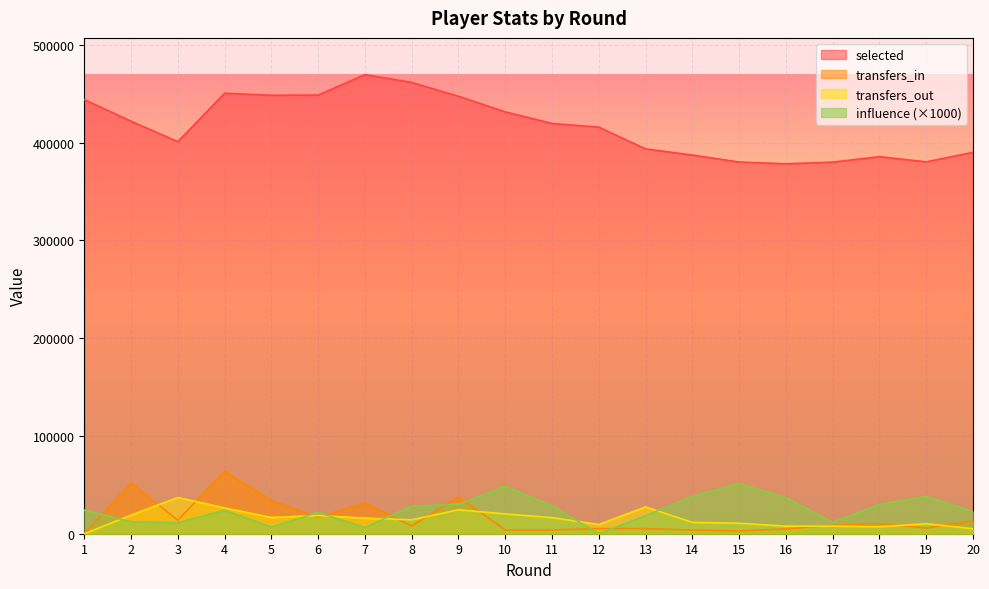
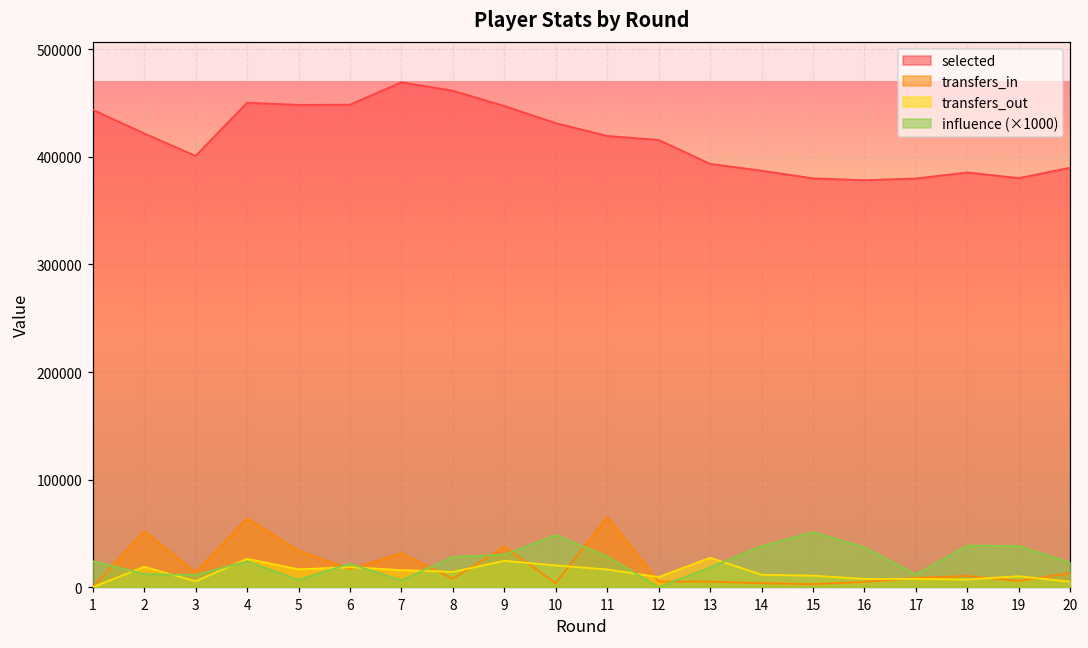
  {
    "selected": {
      "1": 440000,
      "2": 420000,
      "3": 400000,
      "4": 450000,
      "5": 450000,
      "6": 450000,
      "7": 470000,
      "8": 460000,
      "9": 450000,
      "10": 430000,
      "11": 420000,
      "12": 420000,
      "13": 390000,
      "14": 390000,
      "15": 380000,
      "16": 380000,
      "17": 380000,
      "18": 390000,
      "19": 380000,
      "20": 390000
    },
    "transfers_in": {
      "2": 50000,
      "4": 60000,
      "5": 30000,
      "7": 30000,
      "8": 10000,
      "9": 40000,
      "10": 0,
-     "11": 0,
+     "11": 70000,
      "12": 10000,
      "13": 10000,
      "14": 0,
      "15": 0,
      "16": 0,
      "18": 10000,
      "19": 10000,
      "20": 10000
    },
    "transfers_out": {
      "2": 20000,
-     "3": 40000,
+     "3": 10000,
      "5": 20000,
      "7": 20000,
      "8": 10000,
      "9": 20000,
      "10": 20000,
      "11": 20000,
      "12": 10000,
      "13": 30000,
      "14": 10000,
      "15": 10000,
      "16": 10000,
      "18": 10000,
      "19": 10000,
      "20": 10000
    },
    "influence (×1000)": {
      "1": 20000,
      "2": 10000,
      "5": 10000,
      "6": 20000,
      "7": 10000,
      "8": 30000,
      "9": 30000,
      "10": 50000,
      "11": 30000,
      "12": 0,
      "13": 20000,
      "14": 40000,
      "15": 50000,
      "16": 40000,
      "17": 10000,
-     "18": 30000,
+     "18": 40000,
      "19": 40000,
      "20": 20000
    }
  }
